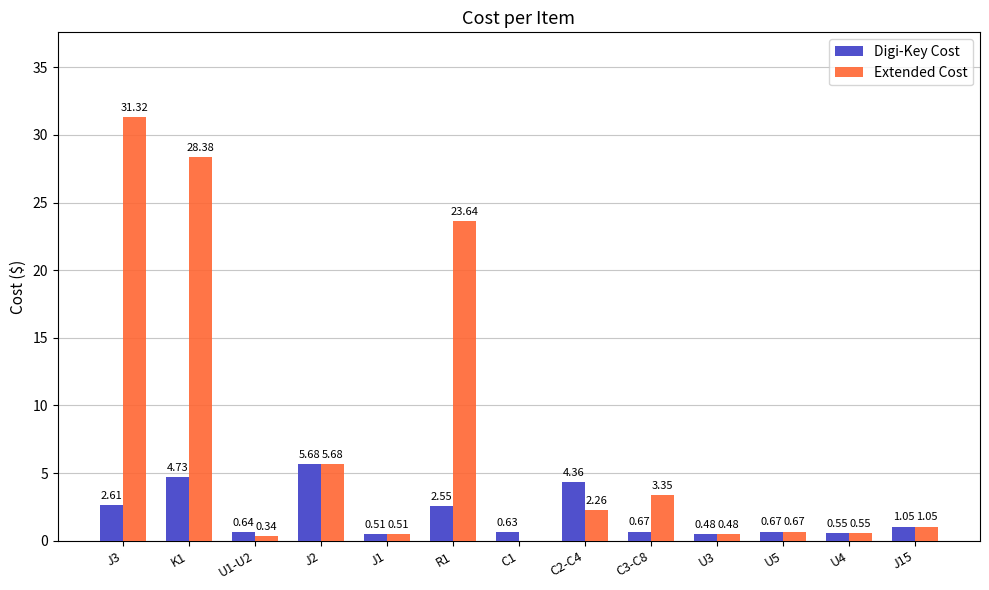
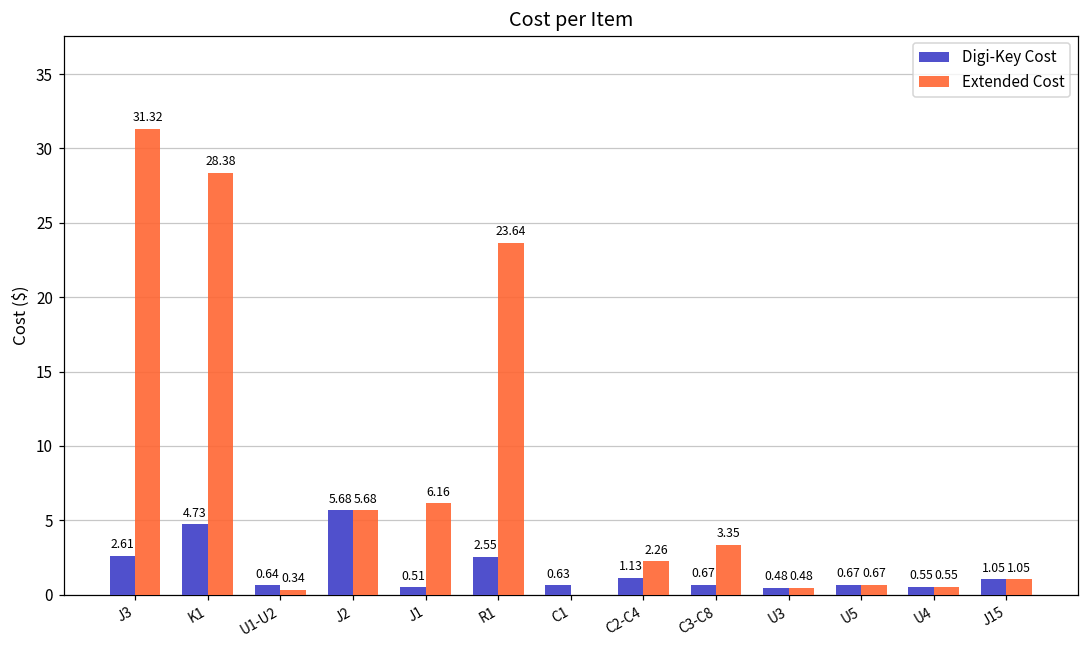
  {
    "Digi-Key Cost": {
      "J3": 2.61,
      "K1": 4.73,
      "U1-U2": 0.64,
      "J2": 5.68,
      "J1": 0.51,
      "R1": 2.55,
      "C1": 0.63,
-     "C2-C4": 4.36,
+     "C2-C4": 1.13,
      "C3-C8": 0.67,
      "U3": 0.48,
      "U5": 0.67,
      "U4": 0.55,
      "J15": 1.05
    },
    "Extended Cost": {
      "J3": 31.32,
      "K1": 28.38,
      "U1-U2": 0.34,
      "J2": 5.68,
-     "J1": 0.51,
+     "J1": 6.16,
      "R1": 23.64,
      "C2-C4": 2.26,
      "C3-C8": 3.35,
      "U3": 0.48,
      "U5": 0.67,
      "U4": 0.55,
      "J15": 1.05
    }
  }
